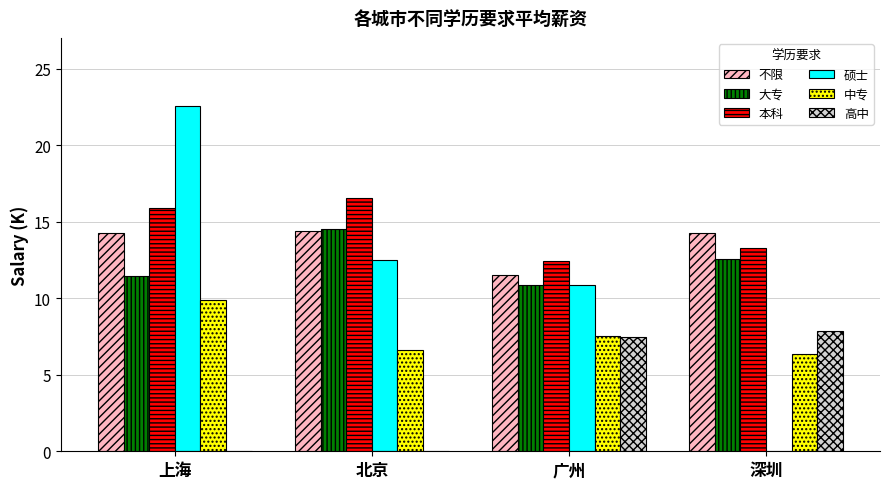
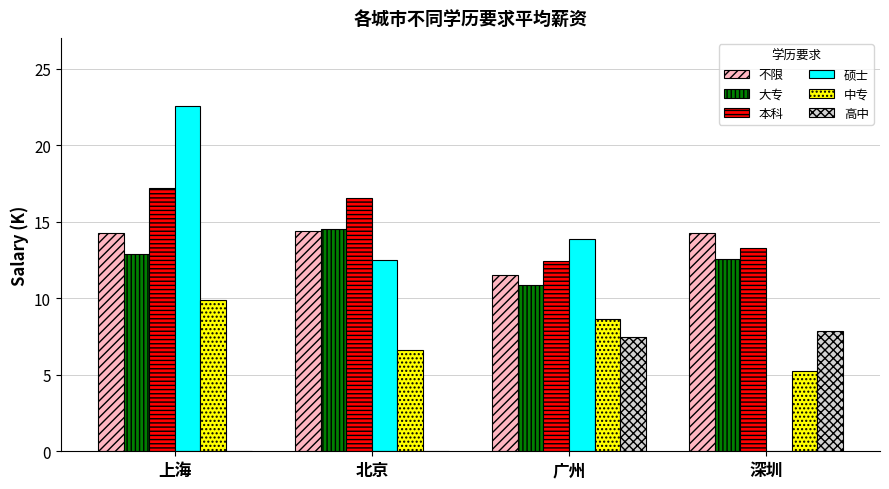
  {
    "大专": {
-     "上海": 11.5,
+     "上海": 12.9,
      "北京": 14.5,
      "广州": 10.9,
      "深圳": 12.6
    },
    "本科": {
-     "上海": 15.9,
+     "上海": 17.2,
      "北京": 16.6,
      "广州": 12.4,
      "深圳": 13.3
    },
    "硕士": {
      "上海": 22.6,
      "北京": 12.5,
-     "广州": 10.8,
+     "广州": 13.9,
      "深圳": 0.0
    },
    "中专": {
      "上海": 9.9,
      "北京": 6.6,
-     "广州": 7.6,
-     "深圳": 6.4
+     "广州": 8.7,
+     "深圳": 5.3
    }
  }
